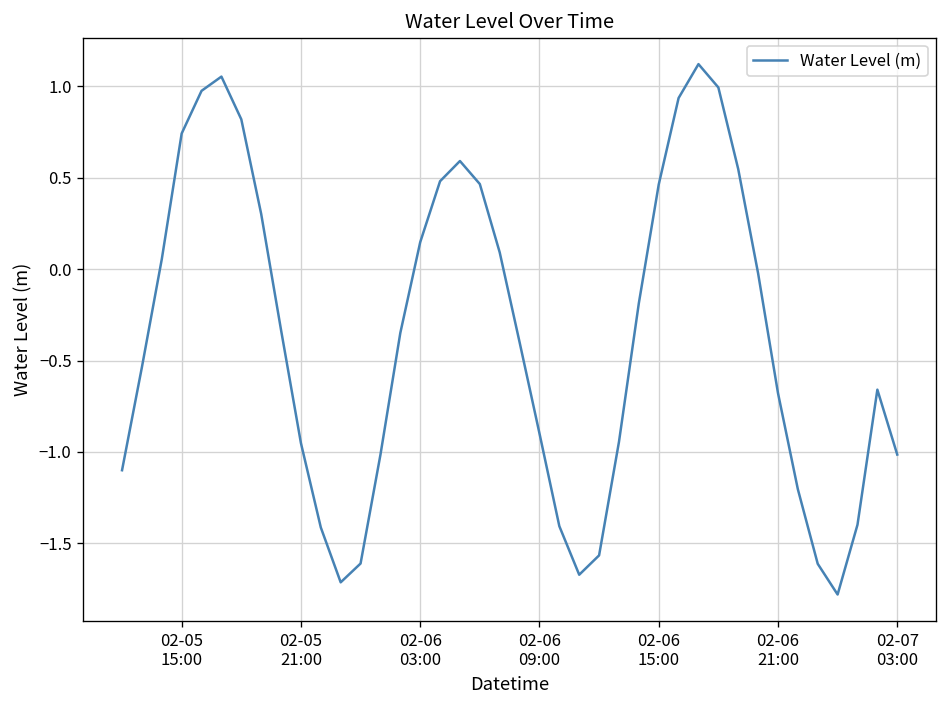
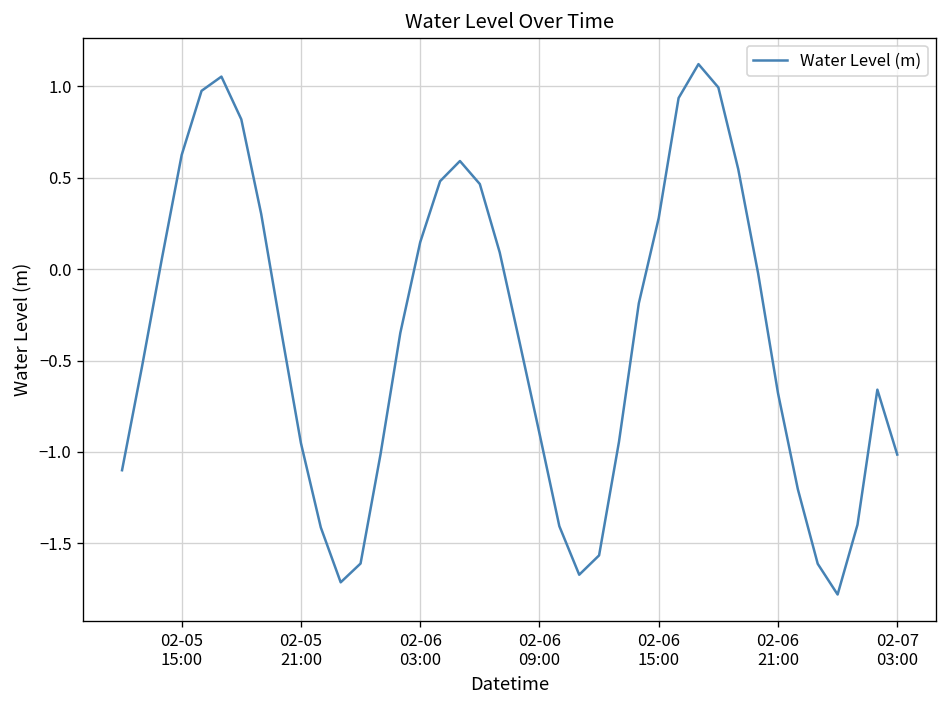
  {
-   "02-05 15:00": 0.74,
+   "02-05 15:00": 0.62,
    "02-05 21:00": -0.95,
    "02-06 03:00": 0.15,
    "02-06 09:00": -0.90,
-   "02-06 15:00": 0.46,
+   "02-06 15:00": 0.28,
    "02-06 21:00": -0.68,
    "02-07 03:00": -1.01
  }
